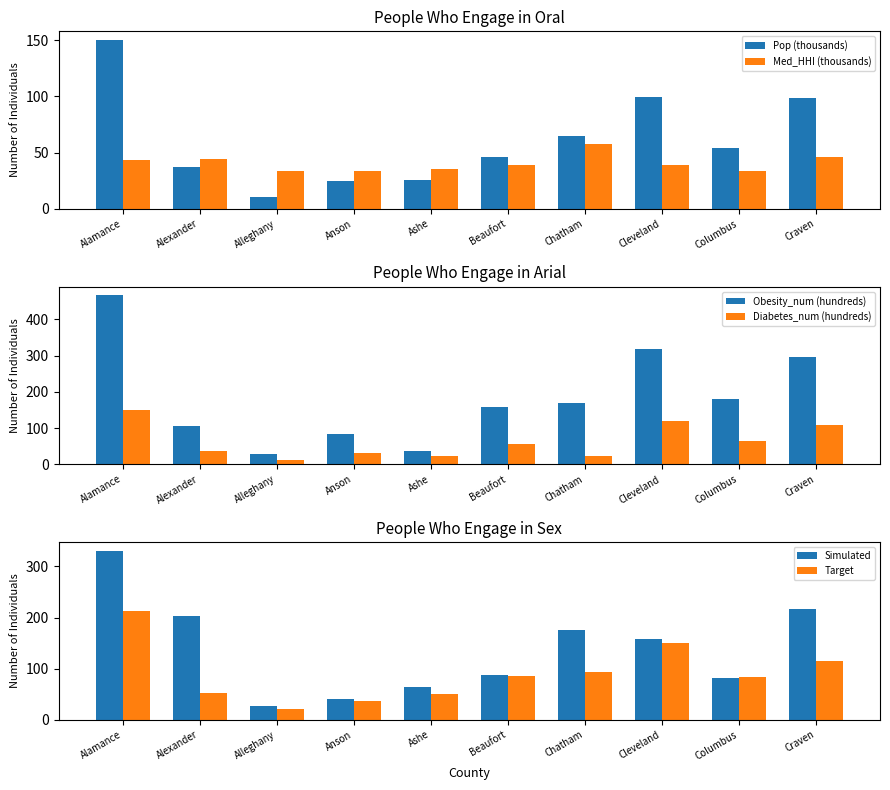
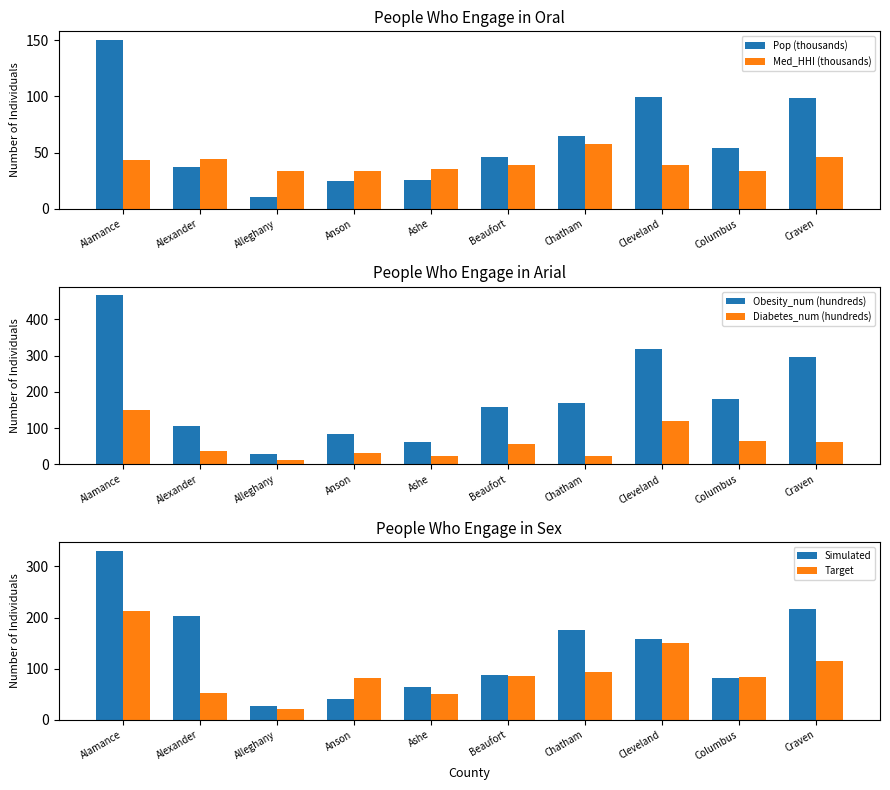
  {
    "People Who Engage in Oral": {
      "Pop (thousands)": {
        "Alamance": 150,
        "Alexander": 37,
        "Alleghany": 11,
        "Anson": 25,
        "Ashe": 26,
        "Beaufort": 46,
        "Chatham": 65,
        "Cleveland": 99,
        "Columbus": 54,
        "Craven": 99
      },
      "Med_HHI (thousands)": {
        "Alamance": 44,
        "Alexander": 44,
        "Alleghany": 34,
        "Anson": 34,
        "Ashe": 36,
        "Beaufort": 39,
        "Chatham": 58,
        "Cleveland": 39,
        "Columbus": 33,
        "Craven": 46
      }
    },
    "People Who Engage in Arial": {
      "Obesity_num (hundreds)": {
        "Alamance": 470,
        "Alexander": 110,
        "Alleghany": 30,
        "Anson": 80,
-       "Ashe": 40,
+       "Ashe": 60,
        "Beaufort": 160,
        "Chatham": 170,
        "Cleveland": 320,
        "Columbus": 180,
        "Craven": 300
      },
      "Diabetes_num (hundreds)": {
        "Alamance": 150,
        "Alexander": 40,
        "Alleghany": 10,
        "Anson": 30,
        "Ashe": 20,
        "Beaufort": 60,
        "Chatham": 20,
        "Cleveland": 120,
        "Columbus": 70,
-       "Craven": 110
+       "Craven": 60
      }
    },
    "People Who Engage in Sex": {
      "Simulated": {
        "Alamance": 330,
        "Alexander": 200,
        "Alleghany": 30,
        "Anson": 40,
        "Ashe": 60,
        "Beaufort": 90,
        "Chatham": 170,
        "Cleveland": 160,
        "Columbus": 80,
        "Craven": 220
      },
      "Target": {
        "Alamance": 210,
        "Alexander": 50,
        "Alleghany": 20,
-       "Anson": 40,
+       "Anson": 80,
        "Ashe": 50,
        "Beaufort": 90,
        "Chatham": 90,
        "Cleveland": 150,
        "Columbus": 80,
        "Craven": 110
      }
    }
  }
